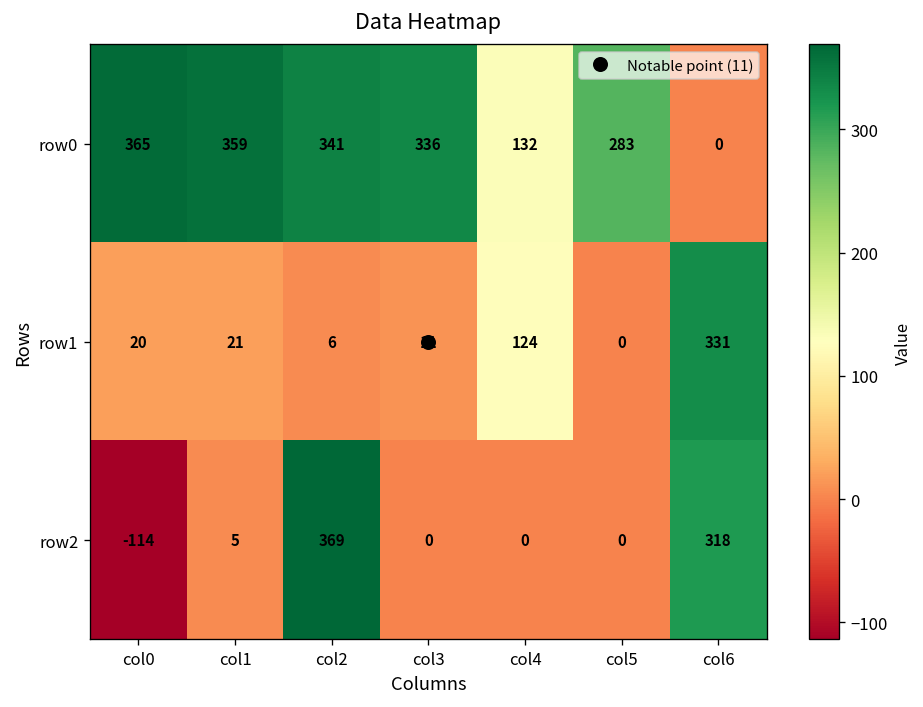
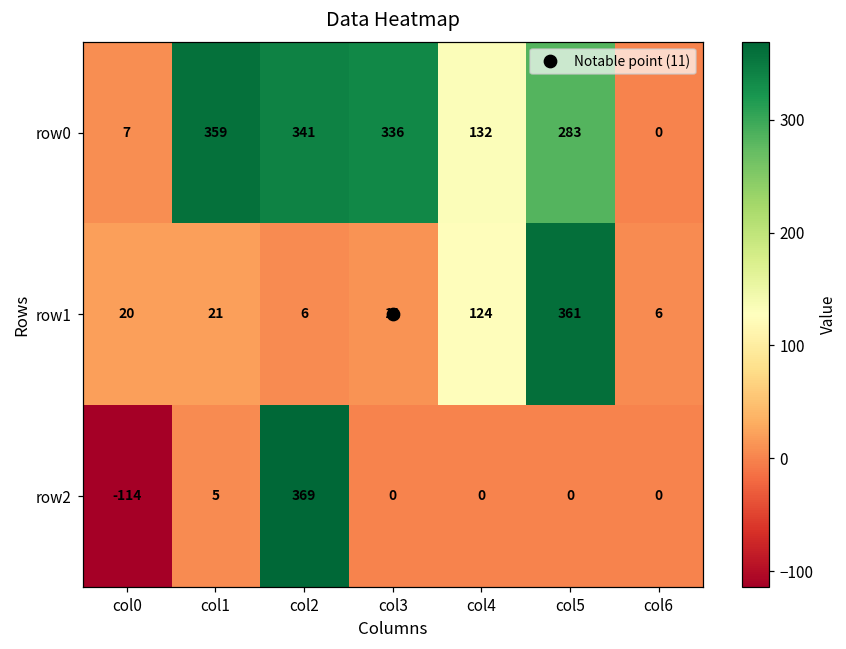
  {
    "row0": {
-     "col0": 365,
+     "col0": 7,
      "col1": 359,
      "col2": 341,
      "col3": 336,
      "col4": 132,
      "col5": 283,
      "col6": 0
    },
    "row1": {
      "col0": 20,
      "col1": 21,
      "col2": 6,
      "col4": 124,
-     "col5": 0,
-     "col6": 331
+     "col5": 361,
+     "col6": 6
    },
    "row2": {
      "col0": -114,
      "col1": 5,
      "col2": 369,
      "col3": 0,
      "col4": 0,
      "col5": 0,
-     "col6": 318
+     "col6": 0
    }
  }
